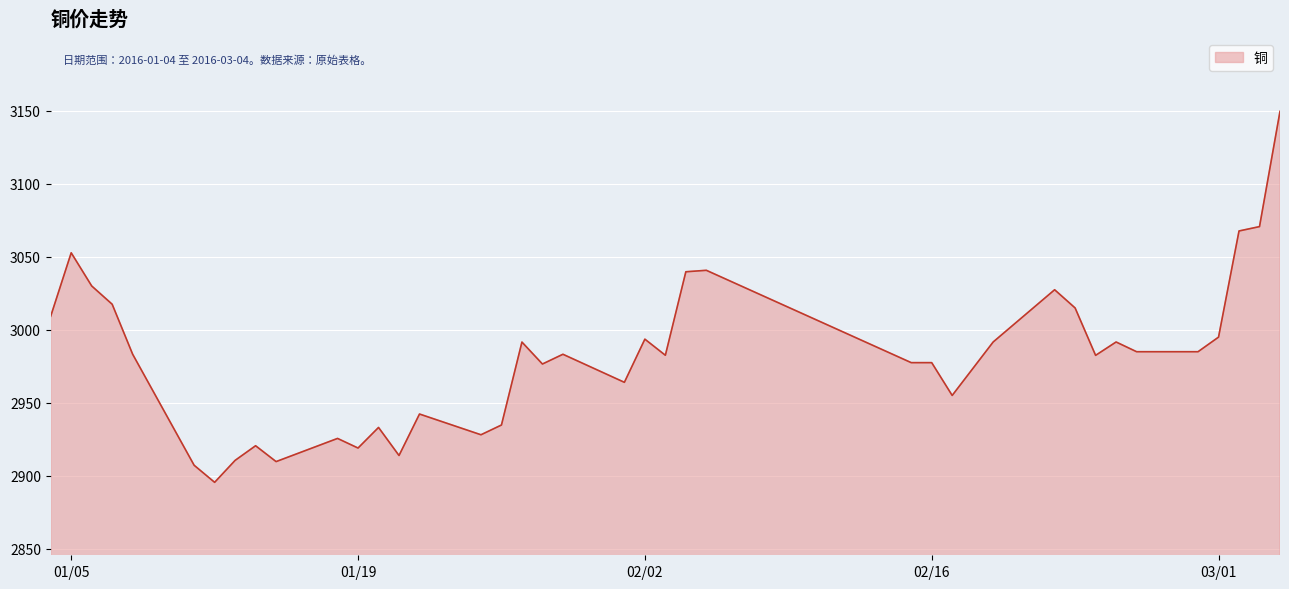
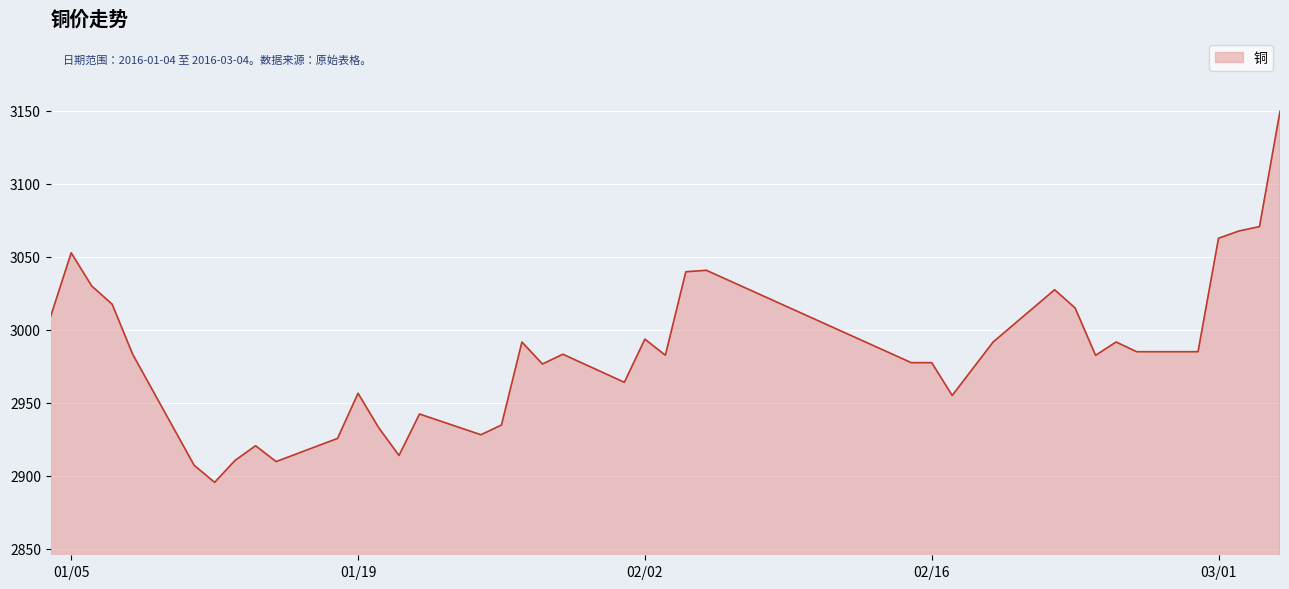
  {
    "01/05": 3053,
-   "01/19": 2919,
+   "01/19": 2956,
    "02/02": 2994,
    "02/16": 2977,
-   "03/01": 2995
+   "03/01": 3063
  }
